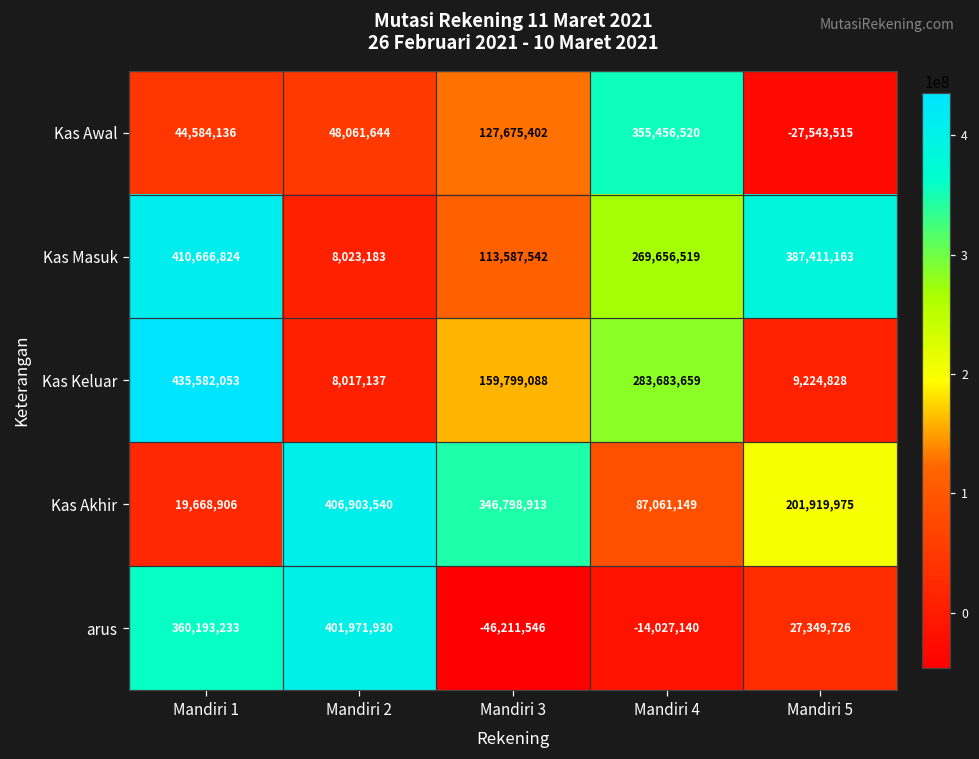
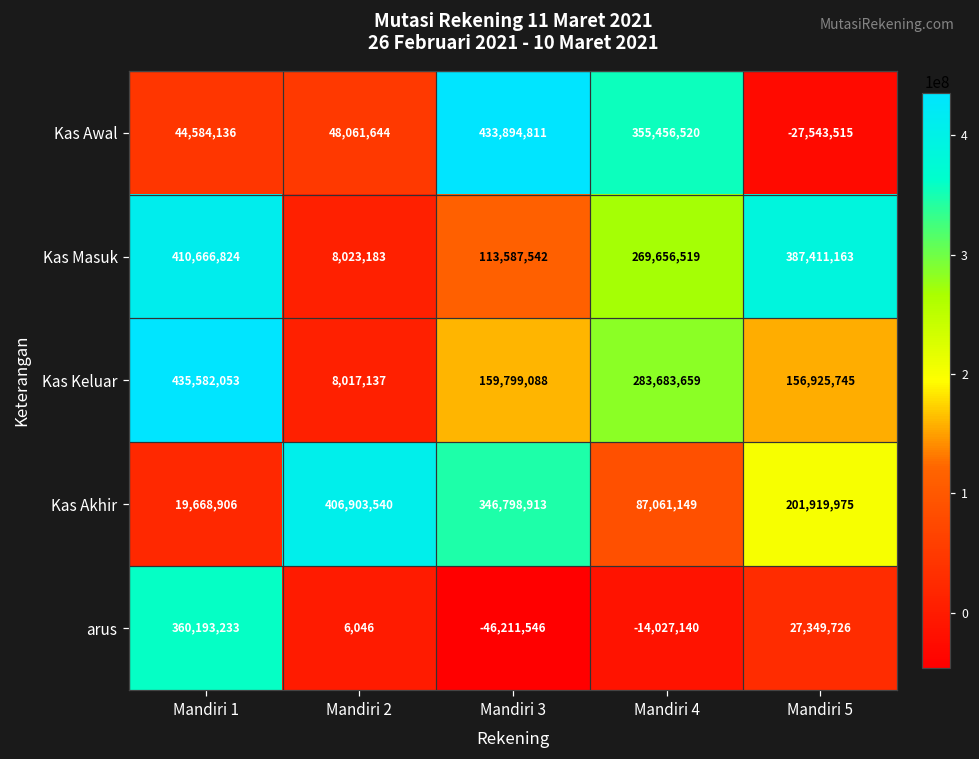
  {
    "Kas Awal": {
      "Mandiri 1": "44,584,136",
      "Mandiri 2": "48,061,644",
-     "Mandiri 3": "127,675,402",
+     "Mandiri 3": "433,894,811",
      "Mandiri 4": "355,456,520",
      "Mandiri 5": "-27,543,515"
    },
    "Kas Masuk": {
      "Mandiri 1": "410,666,824",
      "Mandiri 2": "8,023,183",
      "Mandiri 3": "113,587,542",
      "Mandiri 4": "269,656,519",
      "Mandiri 5": "387,411,163"
    },
    "Kas Keluar": {
      "Mandiri 1": "435,582,053",
      "Mandiri 2": "8,017,137",
      "Mandiri 3": "159,799,088",
      "Mandiri 4": "283,683,659",
-     "Mandiri 5": "9,224,828"
+     "Mandiri 5": "156,925,745"
    },
    "Kas Akhir": {
      "Mandiri 1": "19,668,906",
      "Mandiri 2": "406,903,540",
      "Mandiri 3": "346,798,913",
      "Mandiri 4": "87,061,149",
      "Mandiri 5": "201,919,975"
    },
    "arus": {
      "Mandiri 1": "360,193,233",
-     "Mandiri 2": "401,971,930",
+     "Mandiri 2": "6,046",
      "Mandiri 3": "-46,211,546",
      "Mandiri 4": "-14,027,140",
      "Mandiri 5": "27,349,726"
    }
  }
